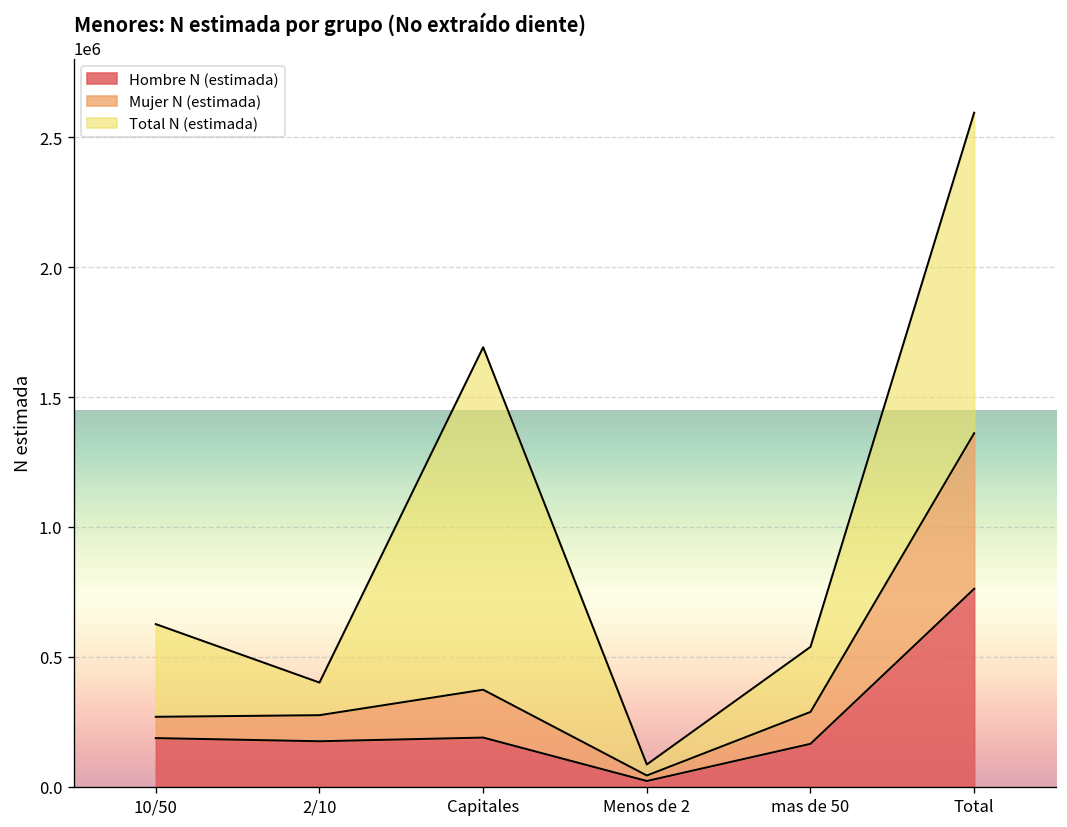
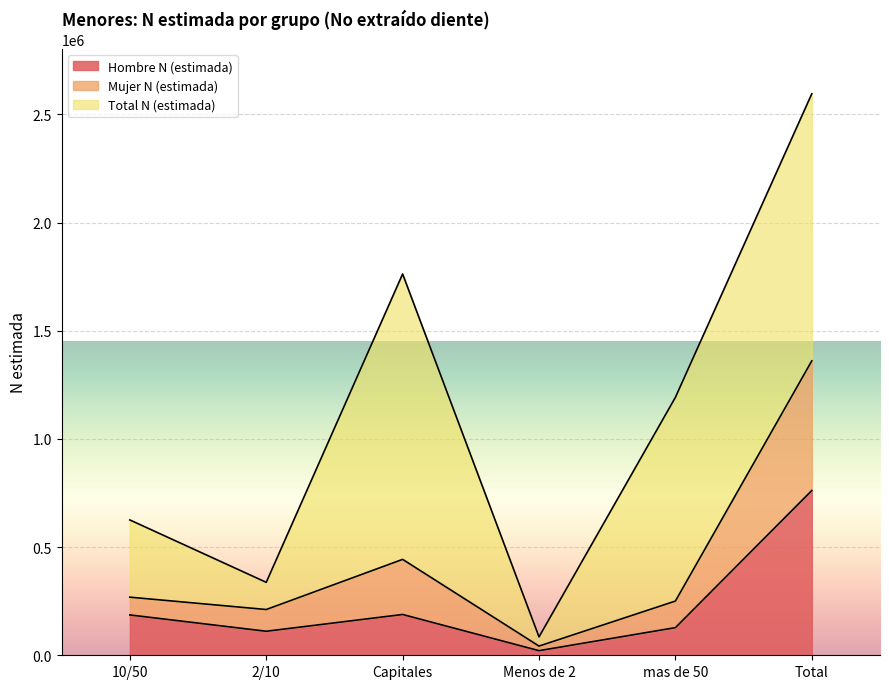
  {
    "Hombre N (estimada)": {
      "10/50": 190000,
-     "2/10": 170000,
+     "2/10": 110000,
      "Capitales": 190000,
      "Menos de 2": 20000,
-     "mas de 50": 160000,
+     "mas de 50": 130000,
      "Total": 760000
    },
    "Mujer N (estimada)": {
      "10/50": 80000,
      "2/10": 100000,
-     "Capitales": 180000,
+     "Capitales": 250000,
      "Menos de 2": 20000,
      "mas de 50": 120000,
      "Total": 600000
    },
    "Total N (estimada)": {
      "10/50": 360000,
      "2/10": 130000,
      "Capitales": 1320000,
      "Menos de 2": 40000,
-     "mas de 50": 250000,
+     "mas de 50": 940000,
      "Total": 1230000
    }
  }
